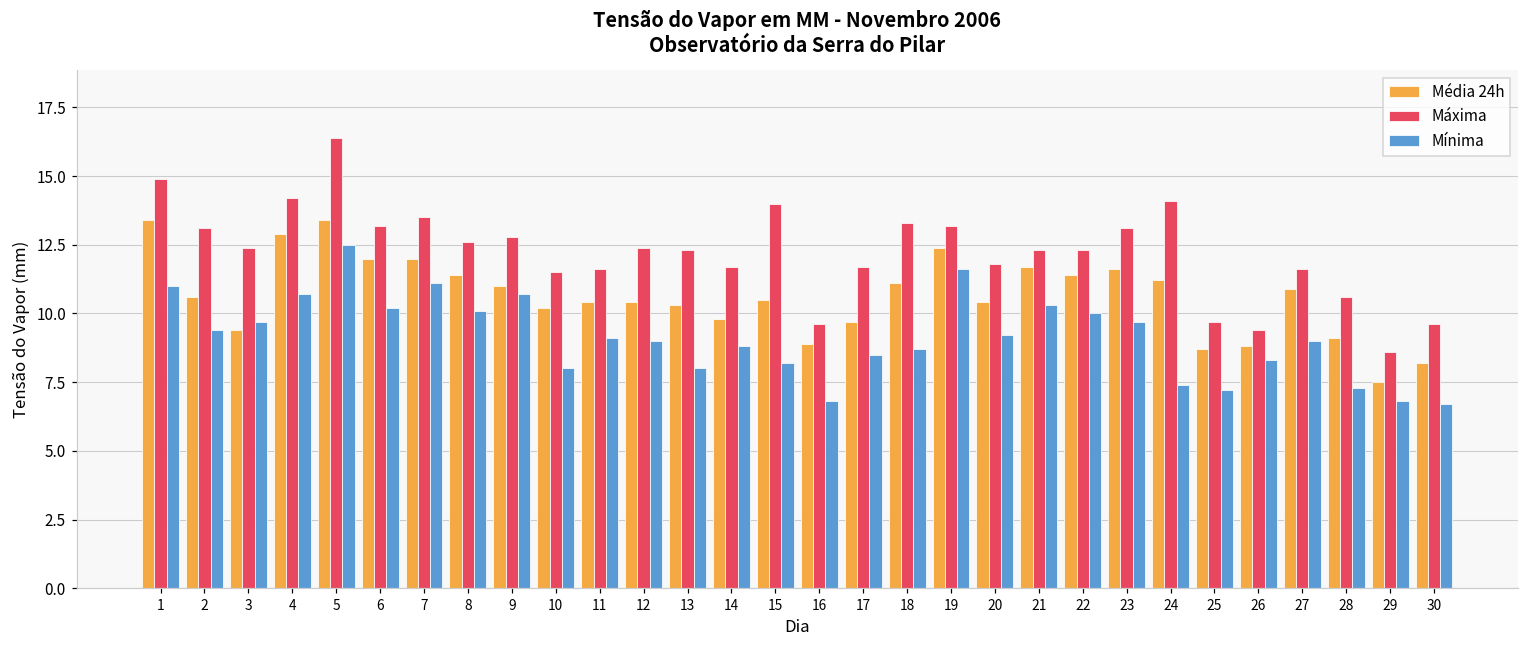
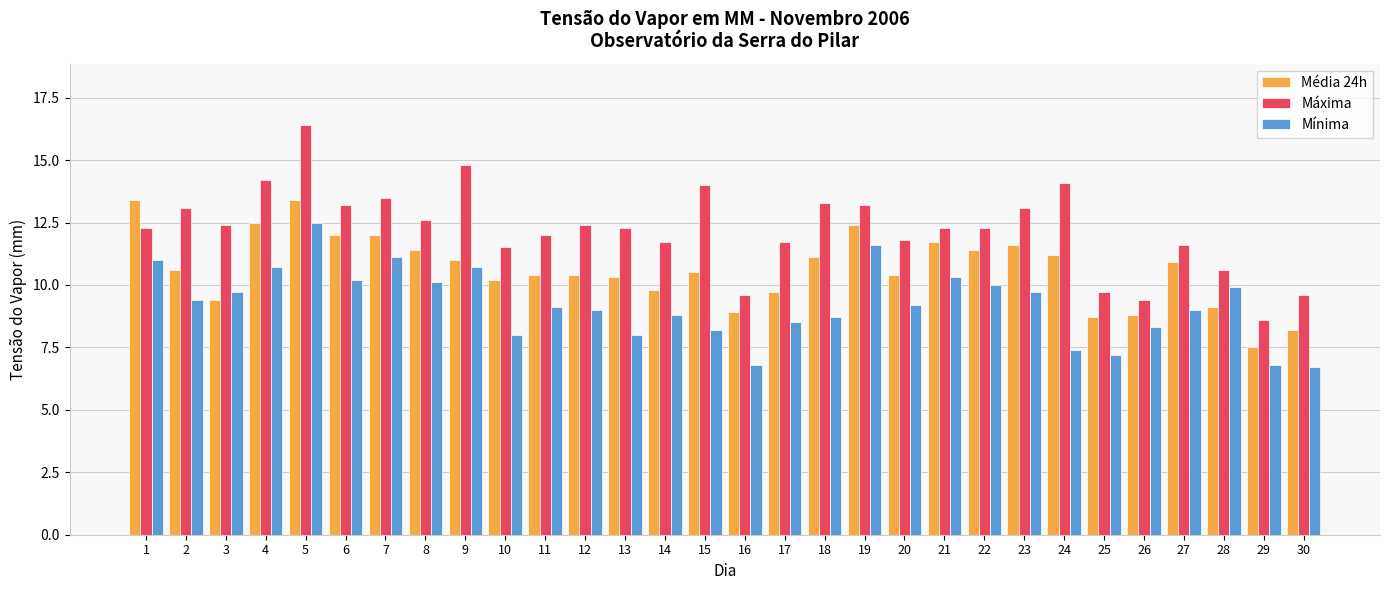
  {
    "Média 24h": {
      "1": 13.4,
      "2": 10.6,
      "3": 9.4,
-     "4": 12.9,
+     "4": 12.5,
      "5": 13.4,
      "6": 12.0,
      "7": 12.0,
      "8": 11.4,
      "9": 11.0,
      "10": 10.2,
      "11": 10.4,
      "12": 10.4,
      "13": 10.3,
      "14": 9.8,
      "15": 10.5,
      "16": 8.9,
      "17": 9.7,
      "18": 11.1,
      "19": 12.4,
      "20": 10.4,
      "21": 11.7,
      "22": 11.4,
      "23": 11.6,
      "24": 11.2,
      "25": 8.7,
      "26": 8.8,
      "27": 10.9,
      "28": 9.1,
      "29": 7.5,
      "30": 8.2
    },
    "Máxima": {
-     "1": 14.9,
+     "1": 12.3,
      "2": 13.1,
      "3": 12.4,
      "4": 14.2,
      "5": 16.4,
      "6": 13.2,
      "7": 13.5,
      "8": 12.6,
-     "9": 12.8,
+     "9": 14.8,
      "10": 11.5,
-     "11": 11.6,
+     "11": 12.0,
      "12": 12.4,
      "13": 12.3,
      "14": 11.7,
      "15": 14.0,
      "16": 9.6,
      "17": 11.7,
      "18": 13.3,
      "19": 13.2,
      "20": 11.8,
      "21": 12.3,
      "22": 12.3,
      "23": 13.1,
      "24": 14.1,
      "25": 9.7,
      "26": 9.4,
      "27": 11.6,
      "28": 10.6,
      "29": 8.6,
      "30": 9.6
    },
    "Mínima": {
      "1": 11.0,
      "2": 9.4,
      "3": 9.7,
      "4": 10.7,
      "5": 12.5,
      "6": 10.2,
      "7": 11.1,
      "8": 10.1,
      "9": 10.7,
      "10": 8.0,
      "11": 9.1,
      "12": 9.0,
      "13": 8.0,
      "14": 8.8,
      "15": 8.2,
      "16": 6.8,
      "17": 8.5,
      "18": 8.7,
      "19": 11.6,
      "20": 9.2,
      "21": 10.3,
      "22": 10.0,
      "23": 9.7,
      "24": 7.4,
      "25": 7.2,
      "26": 8.3,
      "27": 9.0,
-     "28": 7.3,
+     "28": 9.9,
      "29": 6.8,
      "30": 6.7
    }
  }
